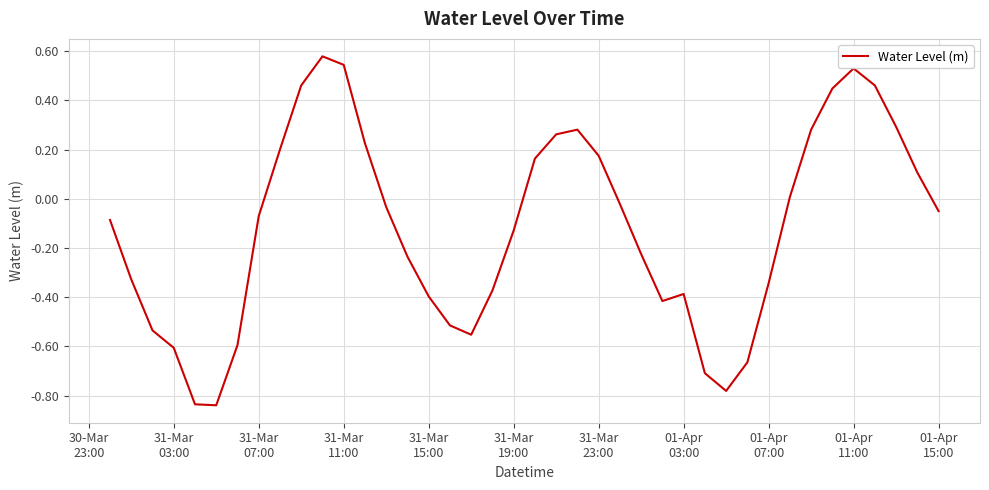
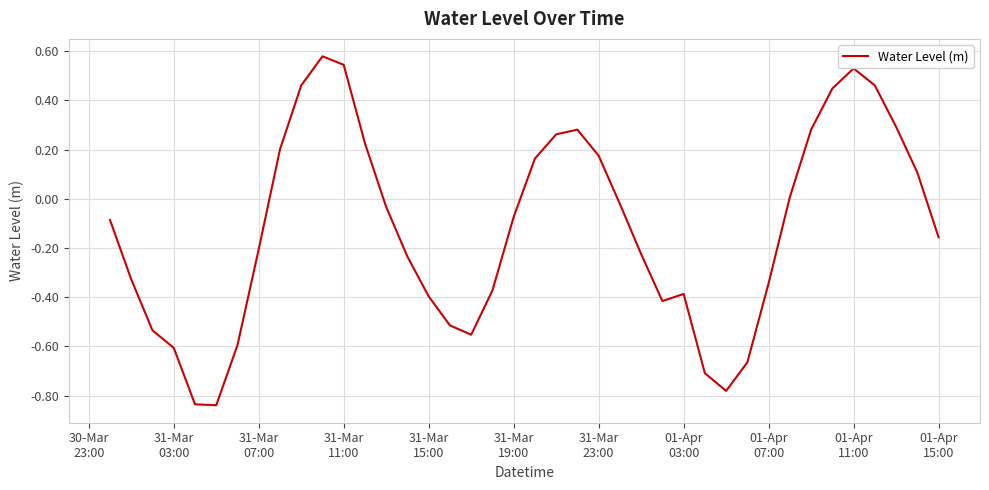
  {
    "31-Mar 03:00": -0.61,
-   "31-Mar 07:00": -0.07,
+   "31-Mar 07:00": -0.20,
    "31-Mar 11:00": 0.54,
    "31-Mar 15:00": -0.40,
-   "31-Mar 19:00": -0.13,
+   "31-Mar 19:00": -0.07,
    "31-Mar 23:00": 0.18,
    "01-Apr 03:00": -0.39,
    "01-Apr 07:00": -0.34,
    "01-Apr 11:00": 0.53,
-   "01-Apr 15:00": -0.05
+   "01-Apr 15:00": -0.16
  }
